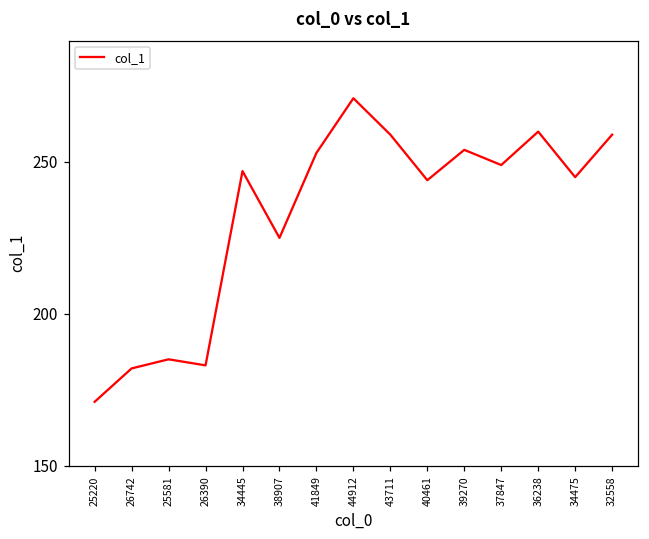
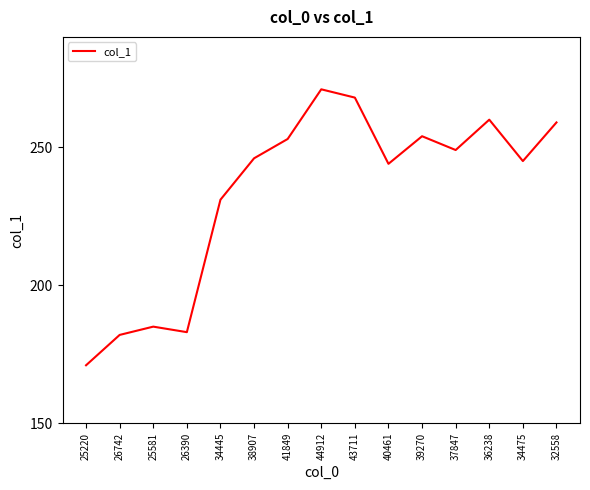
  {
    "25220": 171,
    "26742": 182,
    "25581": 185,
    "26390": 183,
-   "34445": 247,
-   "38907": 225,
+   "34445": 231,
+   "38907": 246,
    "41849": 253,
    "44912": 271,
-   "43711": 259,
+   "43711": 268,
    "40461": 244,
    "39270": 254,
    "37847": 249,
    "36238": 260,
    "34475": 245,
    "32558": 259
  }
